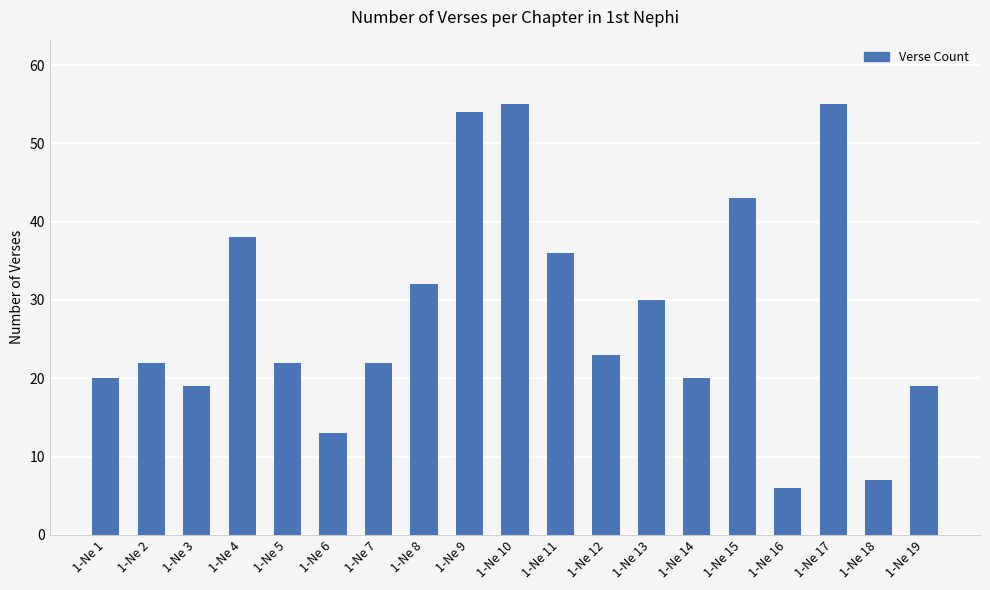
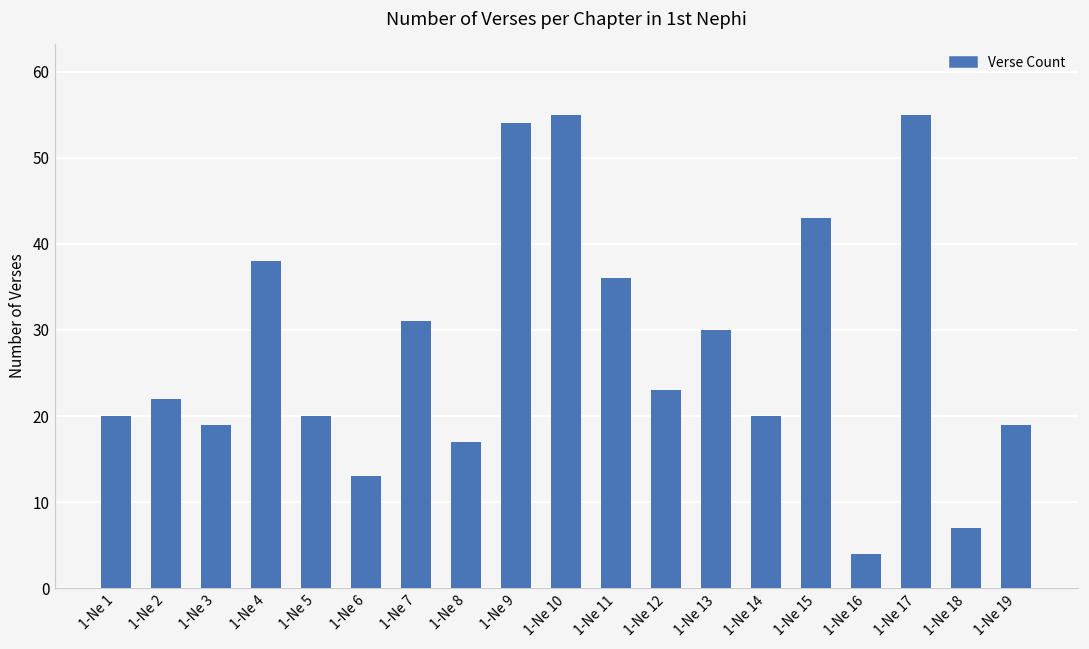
  {
    "1-Ne 1": 20,
    "1-Ne 2": 22,
    "1-Ne 3": 19,
    "1-Ne 4": 38,
-   "1-Ne 5": 22,
+   "1-Ne 5": 20,
    "1-Ne 6": 13,
-   "1-Ne 7": 22,
-   "1-Ne 8": 32,
+   "1-Ne 7": 31,
+   "1-Ne 8": 17,
    "1-Ne 9": 54,
    "1-Ne 10": 55,
    "1-Ne 11": 36,
    "1-Ne 12": 23,
    "1-Ne 13": 30,
    "1-Ne 14": 20,
    "1-Ne 15": 43,
-   "1-Ne 16": 6,
+   "1-Ne 16": 4,
    "1-Ne 17": 55,
    "1-Ne 18": 7,
    "1-Ne 19": 19
  }
